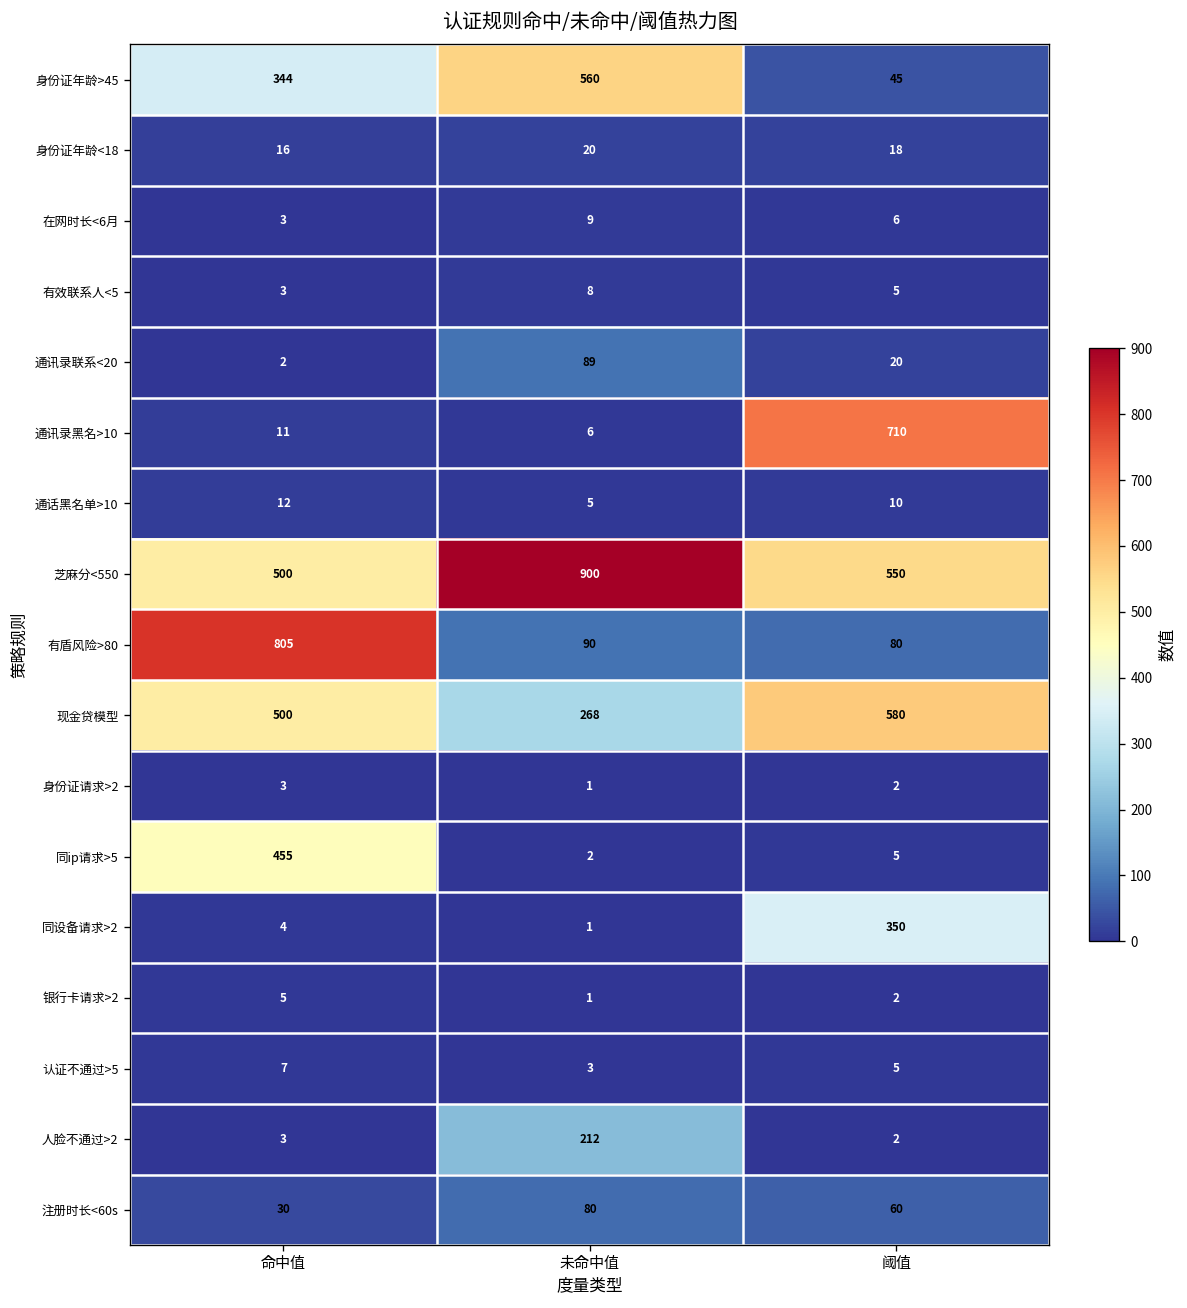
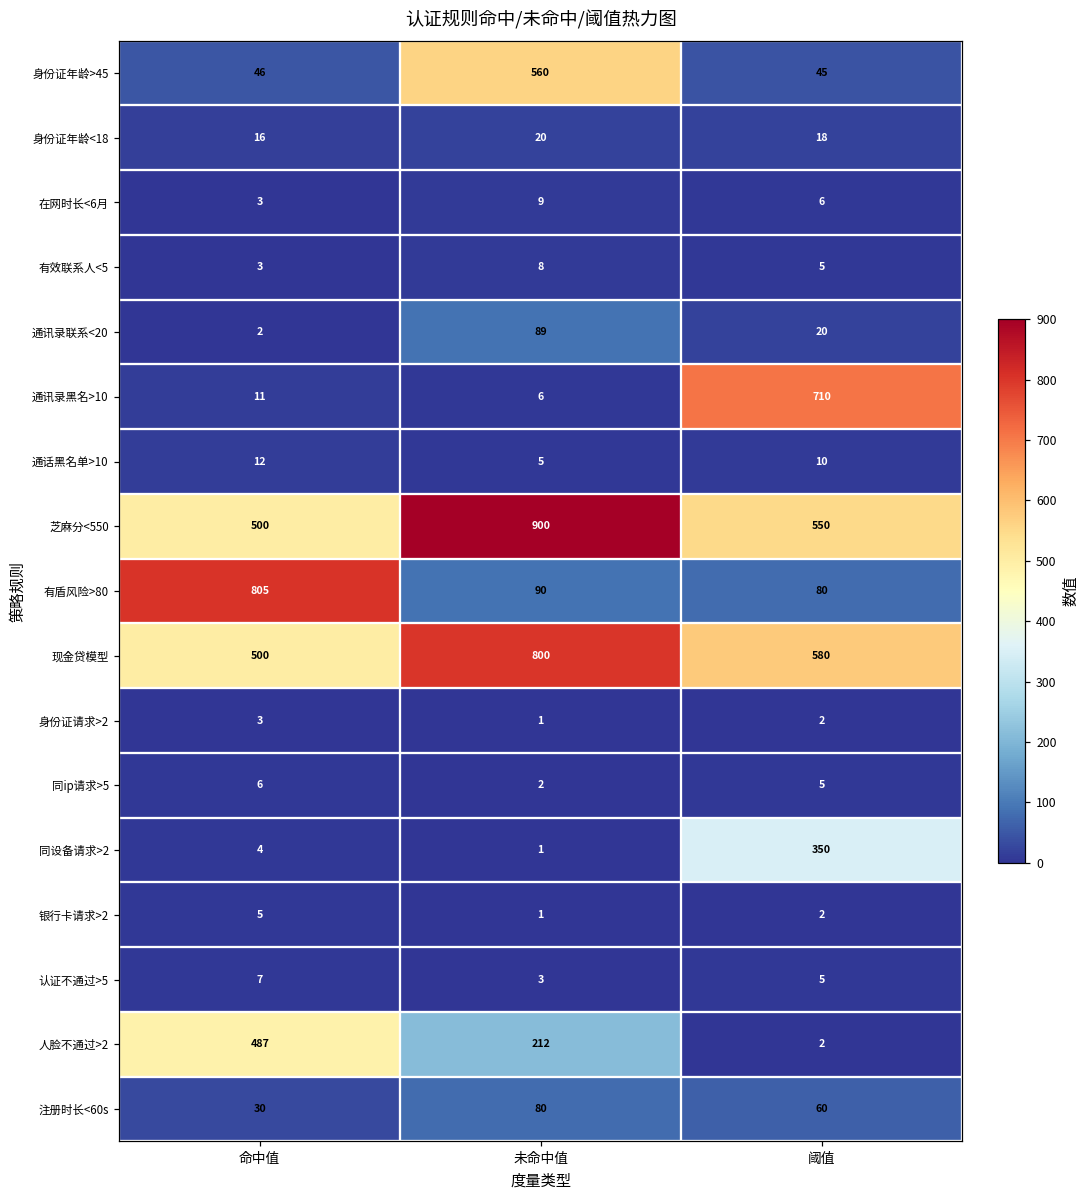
  {
    "身份证年龄>45": {
-     "命中值": 344,
+     "命中值": 46,
      "未命中值": 560,
      "阈值": 45
    },
    "身份证年龄<18": {
      "命中值": 16,
      "未命中值": 20,
      "阈值": 18
    },
    "在网时长<6月": {
      "命中值": 3,
      "未命中值": 9,
      "阈值": 6
    },
    "有效联系人<5": {
      "命中值": 3,
      "未命中值": 8,
      "阈值": 5
    },
    "通讯录联系<20": {
      "命中值": 2,
      "未命中值": 89,
      "阈值": 20
    },
    "通讯录黑名>10": {
      "命中值": 11,
      "未命中值": 6,
      "阈值": 710
    },
    "通话黑名单>10": {
      "命中值": 12,
      "未命中值": 5,
      "阈值": 10
    },
    "芝麻分<550": {
      "命中值": 500,
      "未命中值": 900,
      "阈值": 550
    },
    "有盾风险>80": {
      "命中值": 805,
      "未命中值": 90,
      "阈值": 80
    },
    "现金贷模型": {
      "命中值": 500,
-     "未命中值": 268,
+     "未命中值": 800,
      "阈值": 580
    },
    "身份证请求>2": {
      "命中值": 3,
      "未命中值": 1,
      "阈值": 2
    },
    "同ip请求>5": {
-     "命中值": 455,
+     "命中值": 6,
      "未命中值": 2,
      "阈值": 5
    },
    "同设备请求>2": {
      "命中值": 4,
      "未命中值": 1,
      "阈值": 350
    },
    "银行卡请求>2": {
      "命中值": 5,
      "未命中值": 1,
      "阈值": 2
    },
    "认证不通过>5": {
      "命中值": 7,
      "未命中值": 3,
      "阈值": 5
    },
    "人脸不通过>2": {
-     "命中值": 3,
+     "命中值": 487,
      "未命中值": 212,
      "阈值": 2
    },
    "注册时长<60s": {
      "命中值": 30,
      "未命中值": 80,
      "阈值": 60
    }
  }
